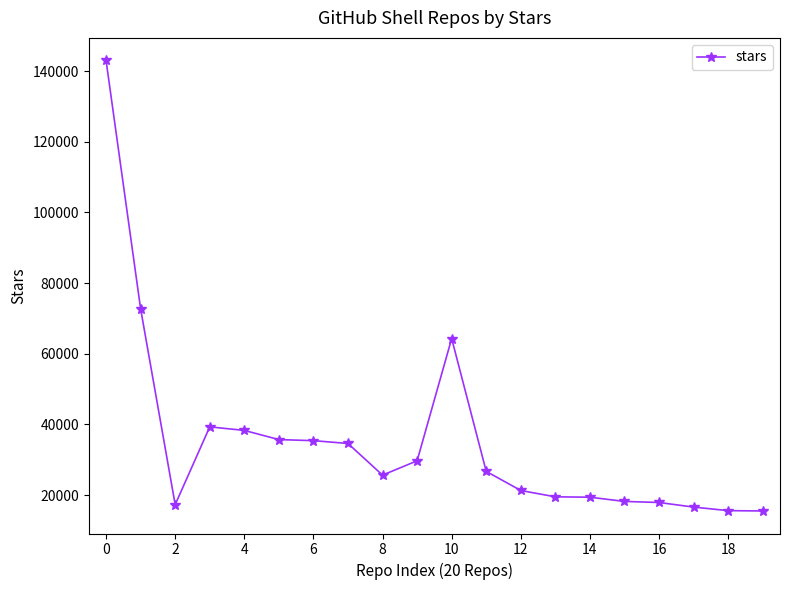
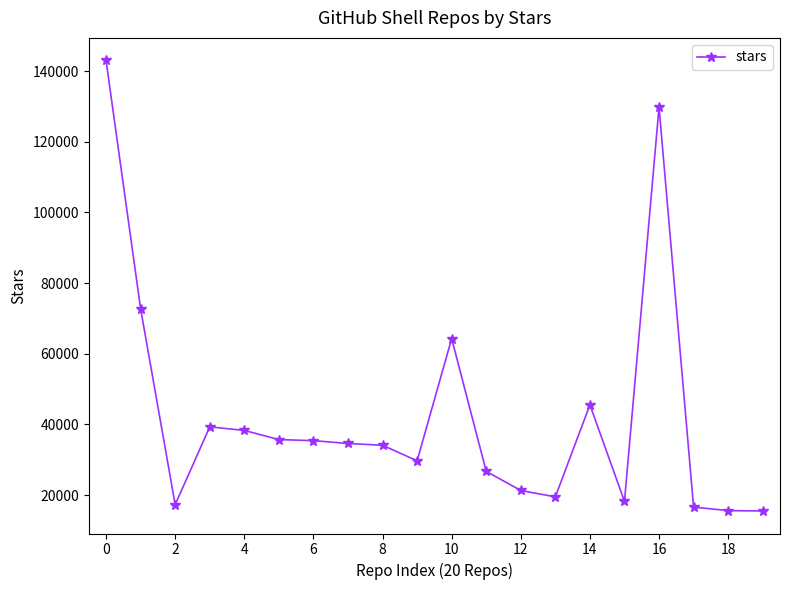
  {
    "0": 143000,
    "2": 17000,
    "4": 38000,
    "6": 35000,
-   "8": 26000,
+   "8": 34000,
    "10": 64000,
    "12": 21000,
-   "14": 19000,
-   "16": 18000,
+   "14": 46000,
+   "16": 130000,
    "18": 16000
  }
